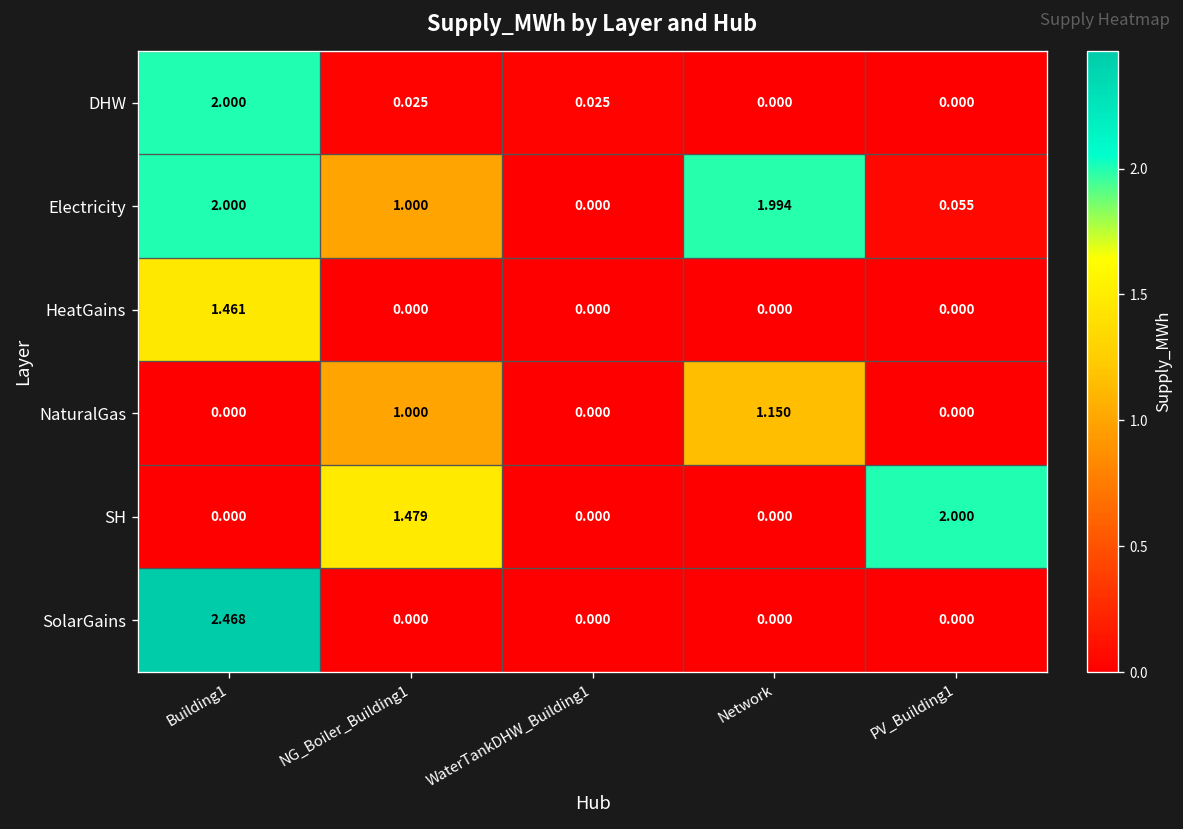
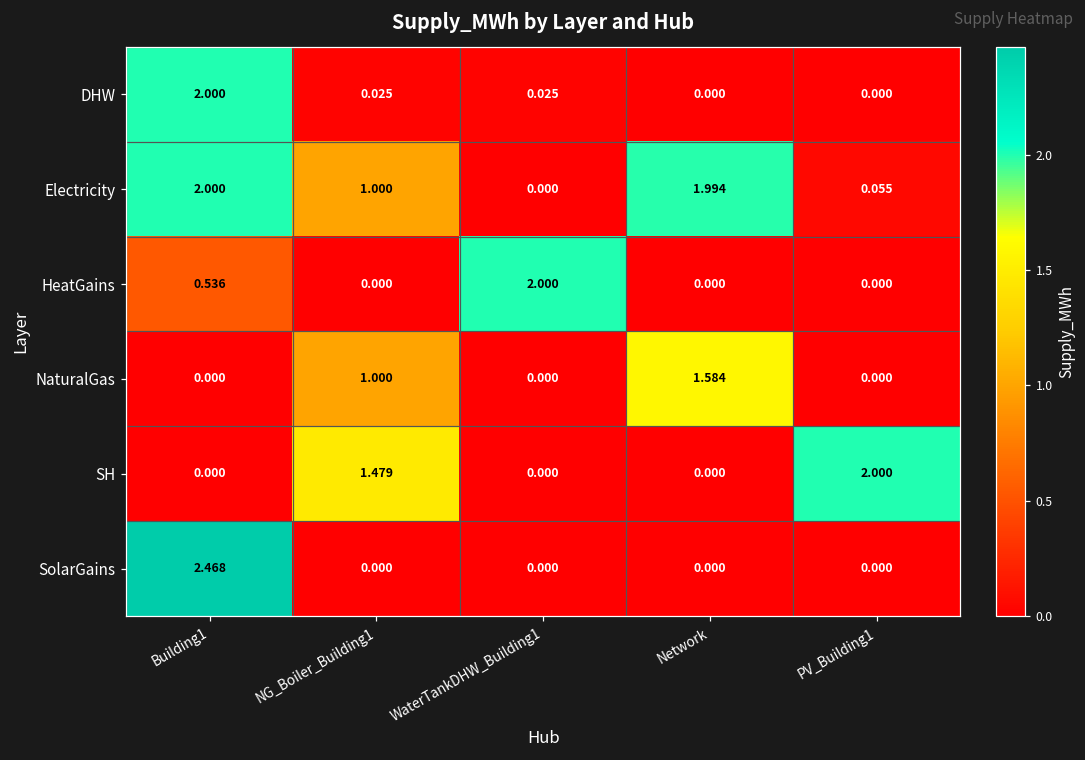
  {
    "DHW": {
      "Building1": 2.000,
      "NG_Boiler_Building1": 0.025,
      "WaterTankDHW_Building1": 0.025,
      "Network": 0.000,
      "PV_Building1": 0.000
    },
    "Electricity": {
      "Building1": 2.000,
      "NG_Boiler_Building1": 1.000,
      "WaterTankDHW_Building1": 0.000,
      "Network": 1.994,
      "PV_Building1": 0.055
    },
    "HeatGains": {
-     "Building1": 1.461,
+     "Building1": 0.536,
      "NG_Boiler_Building1": 0.000,
-     "WaterTankDHW_Building1": 0.000,
+     "WaterTankDHW_Building1": 2.000,
      "Network": 0.000,
      "PV_Building1": 0.000
    },
    "NaturalGas": {
      "Building1": 0.000,
      "NG_Boiler_Building1": 1.000,
      "WaterTankDHW_Building1": 0.000,
-     "Network": 1.150,
+     "Network": 1.584,
      "PV_Building1": 0.000
    },
    "SH": {
      "Building1": 0.000,
      "NG_Boiler_Building1": 1.479,
      "WaterTankDHW_Building1": 0.000,
      "Network": 0.000,
      "PV_Building1": 2.000
    },
    "SolarGains": {
      "Building1": 2.468,
      "NG_Boiler_Building1": 0.000,
      "WaterTankDHW_Building1": 0.000,
      "Network": 0.000,
      "PV_Building1": 0.000
    }
  }
